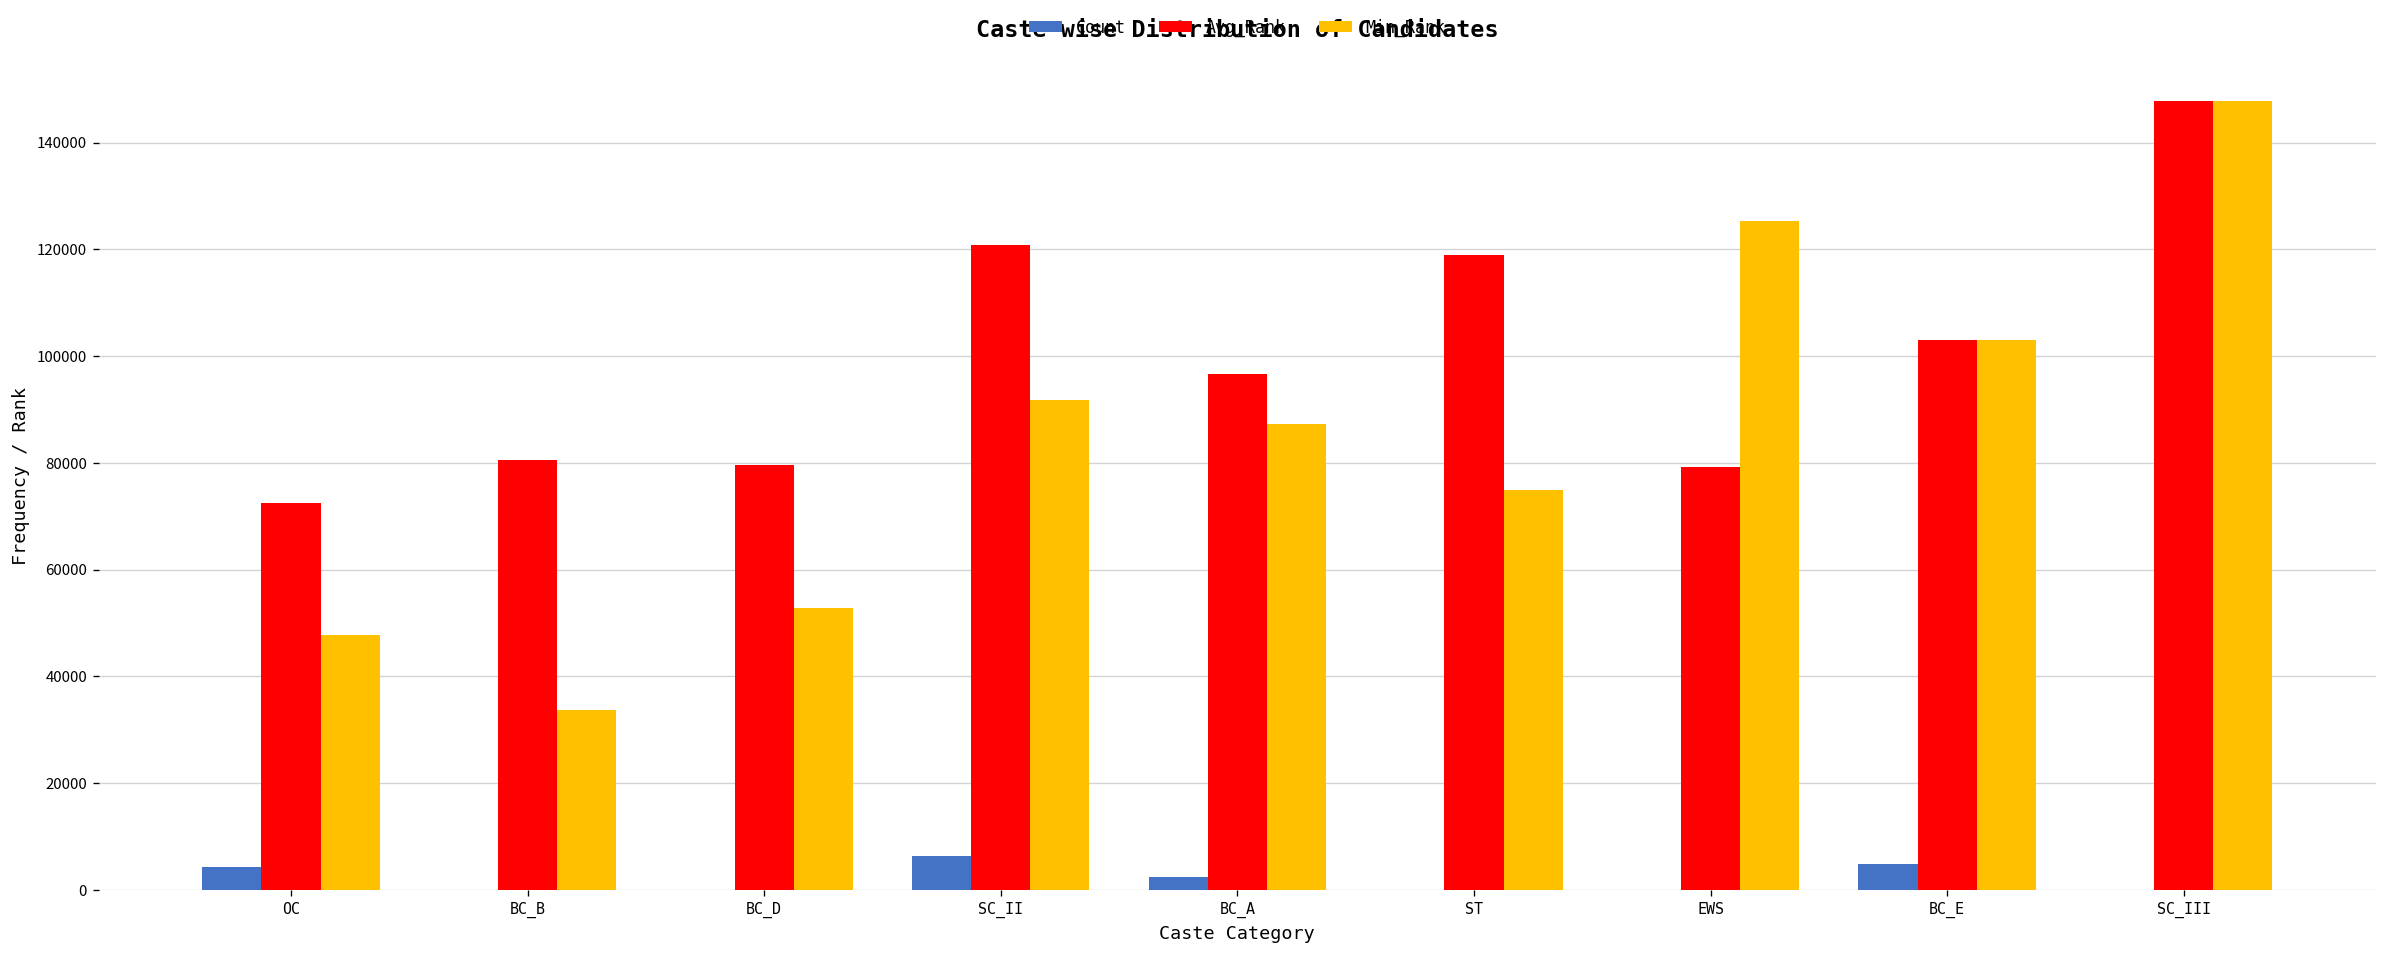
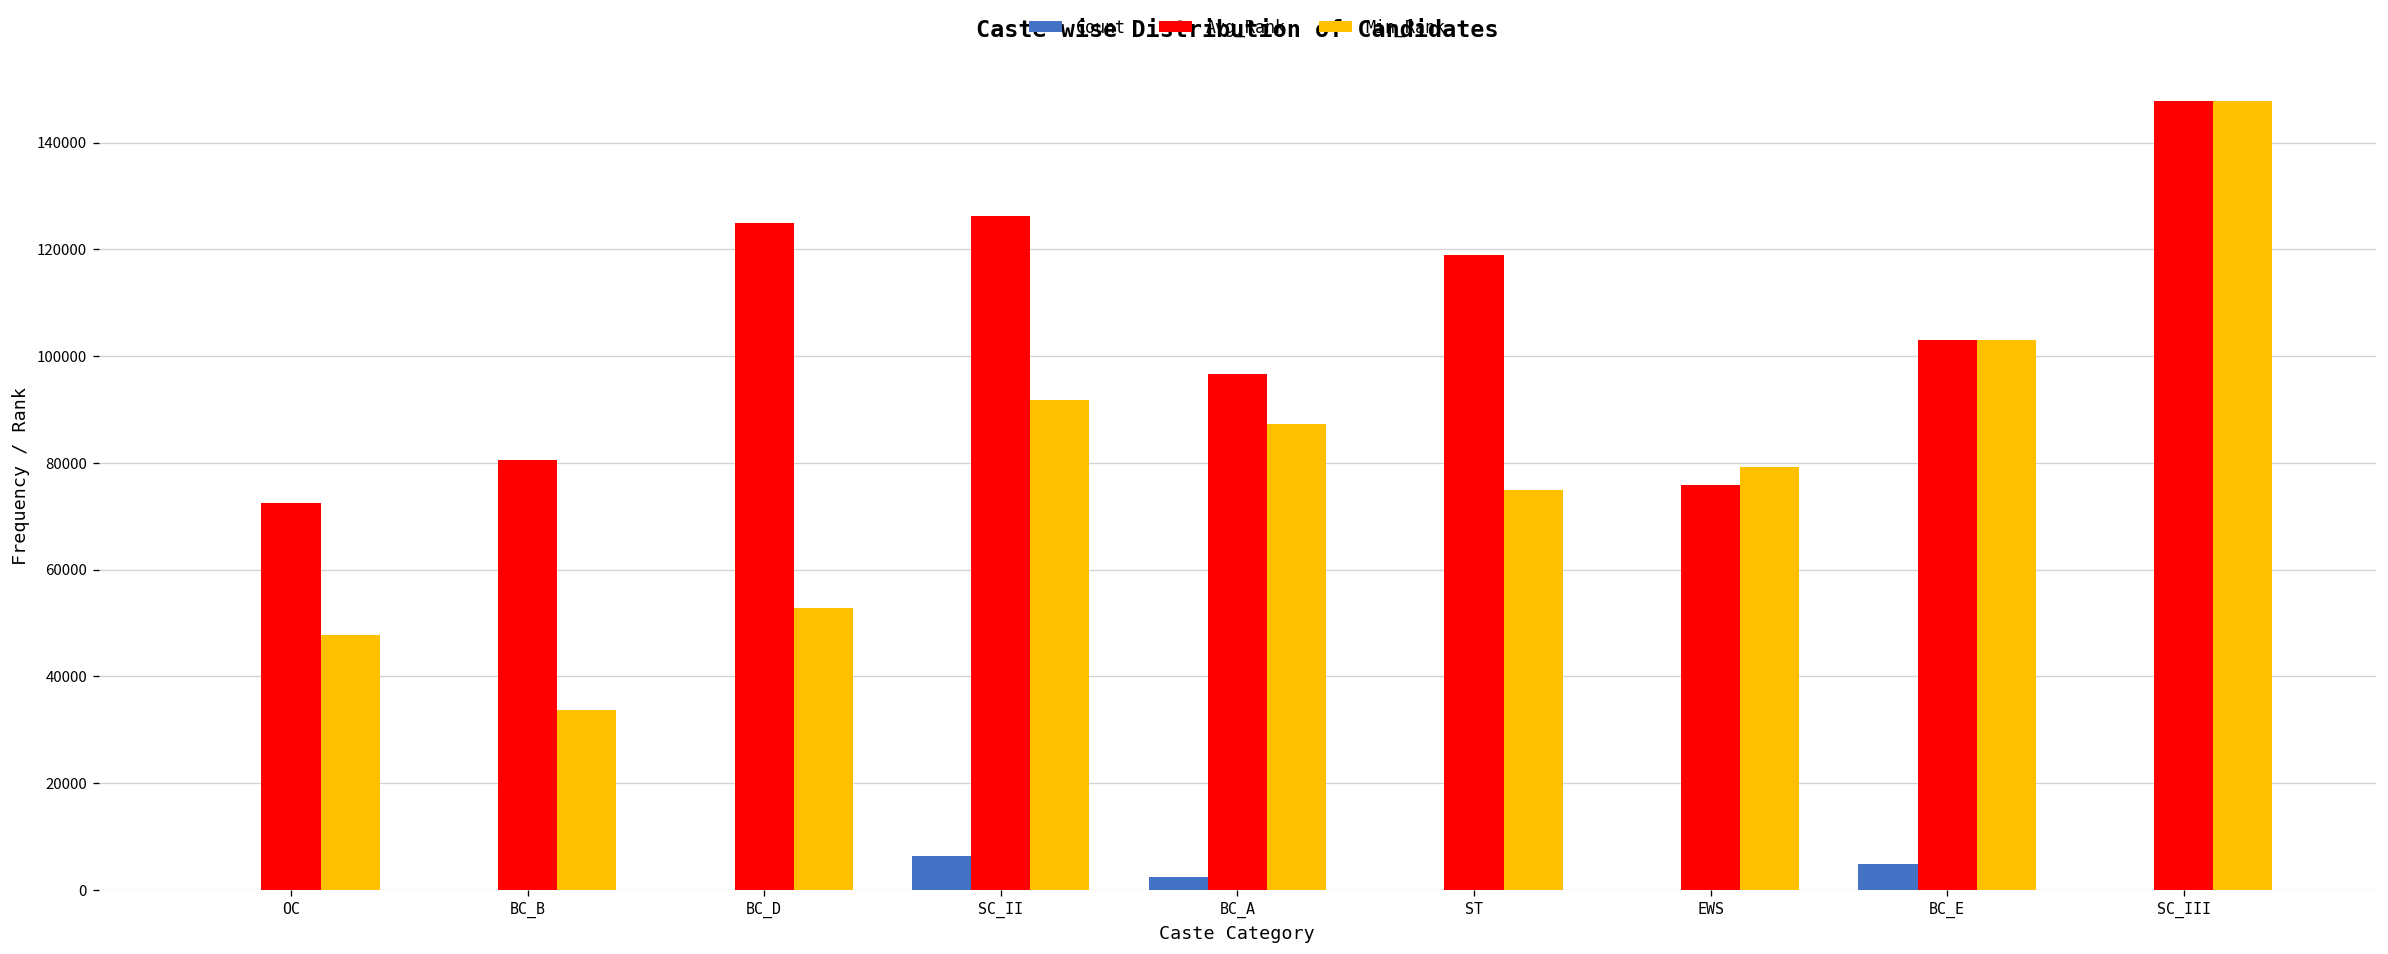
  {
    "Count": {
-     "OC": 4000,
+     "OC": 0,
      "SC_II": 6000,
      "BC_A": 2000,
      "BC_E": 5000
    },
    "Avg_Rank": {
      "OC": 72000,
      "BC_B": 81000,
-     "BC_D": 80000,
-     "SC_II": 121000,
+     "BC_D": 125000,
+     "SC_II": 126000,
      "BC_A": 97000,
      "ST": 119000,
-     "EWS": 79000,
+     "EWS": 76000,
      "BC_E": 103000,
      "SC_III": 148000
    },
    "Min_Rank": {
      "OC": 48000,
      "BC_B": 34000,
      "BC_D": 53000,
      "SC_II": 92000,
      "BC_A": 87000,
      "ST": 75000,
-     "EWS": 125000,
+     "EWS": 79000,
      "BC_E": 103000,
      "SC_III": 148000
    }
  }
